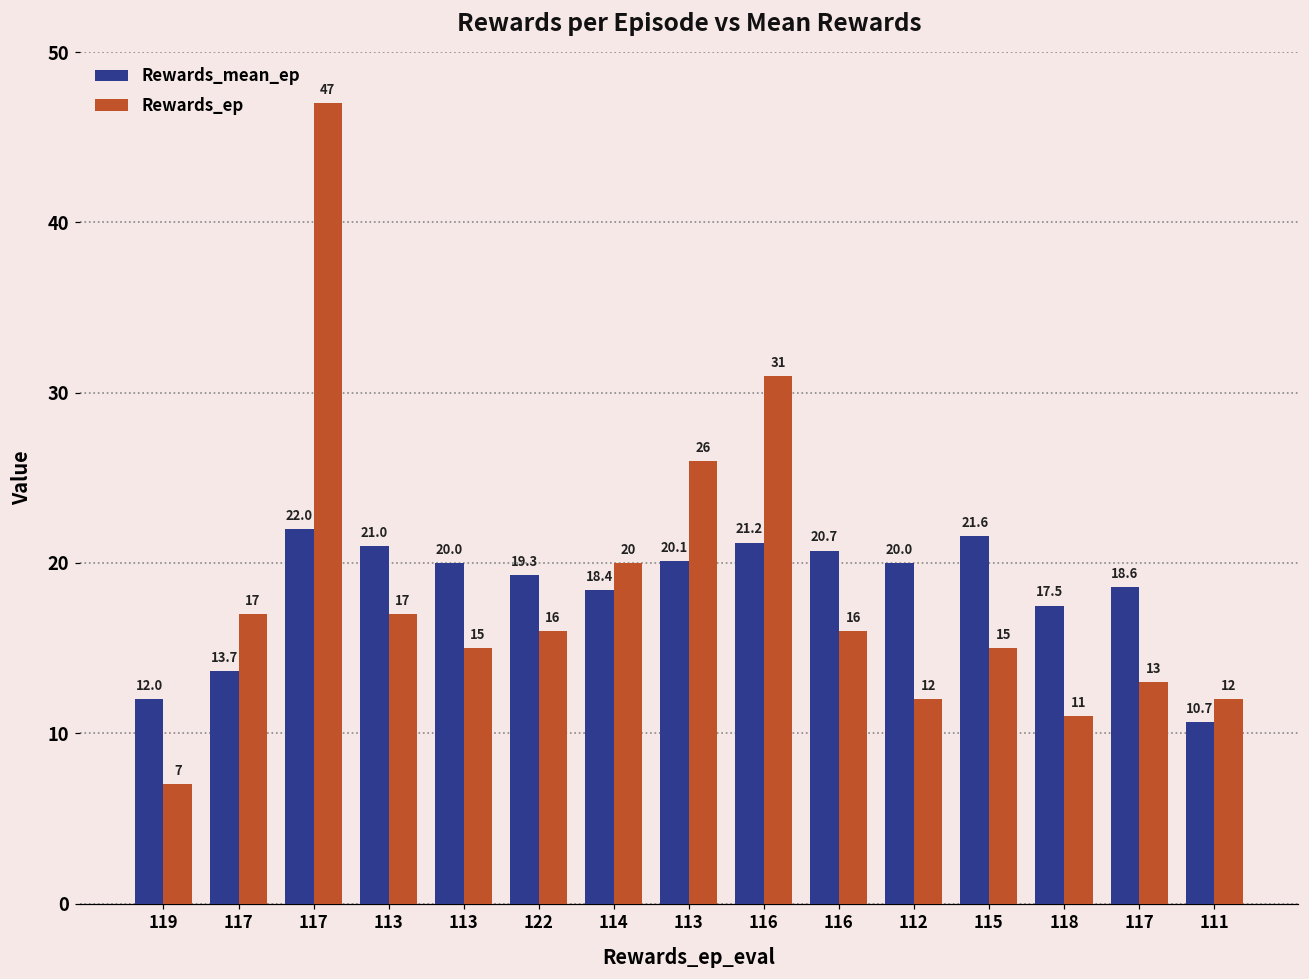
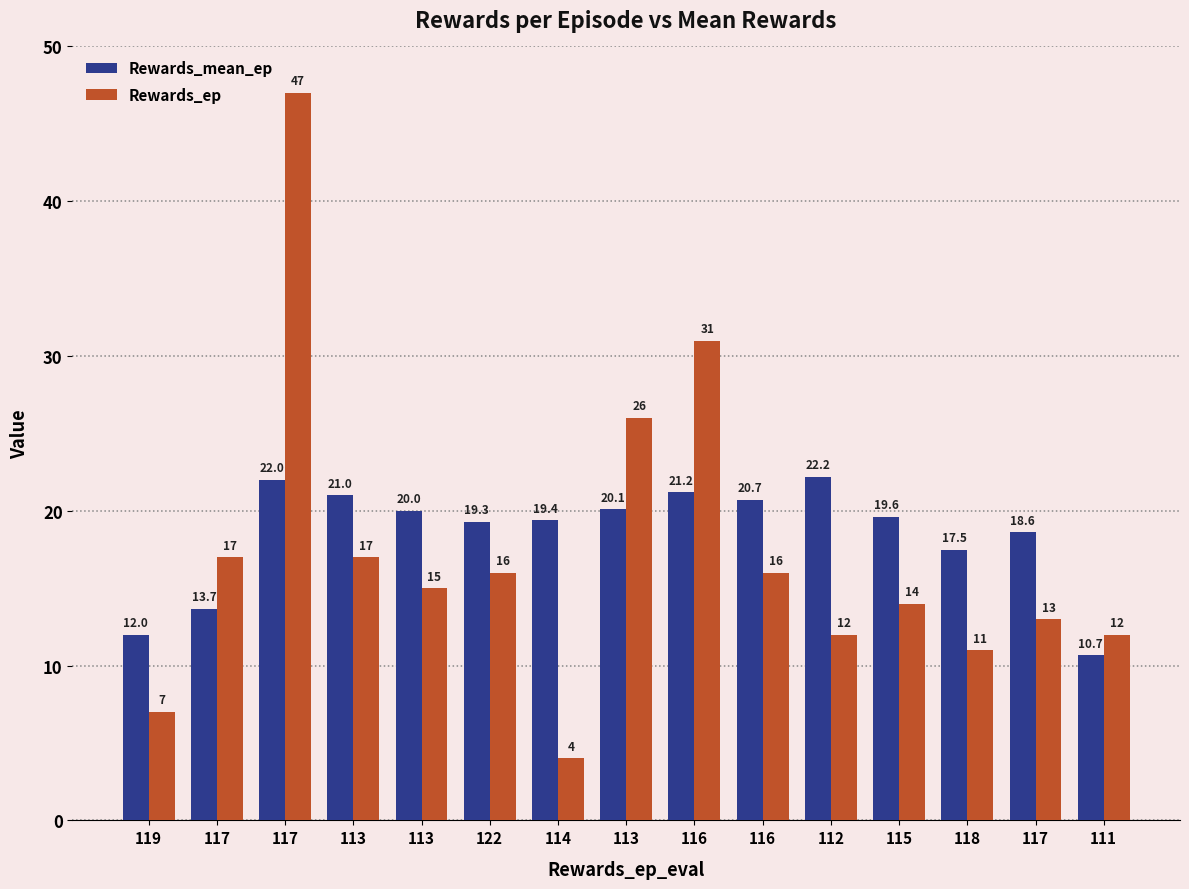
  {
    "Rewards_mean_ep": {
      "119": 12.0,
      "122": 19.3,
-     "114": 18.4,
-     "112": 20.0,
-     "115": 21.6,
+     "114": 19.4,
+     "112": 22.2,
+     "115": 19.6,
      "118": 17.5,
      "111": 10.7
    },
    "Rewards_ep": {
      "119": 7,
      "122": 16,
-     "114": 20,
+     "114": 4,
      "112": 12,
-     "115": 15,
+     "115": 14,
      "118": 11,
      "111": 12
    }
  }
